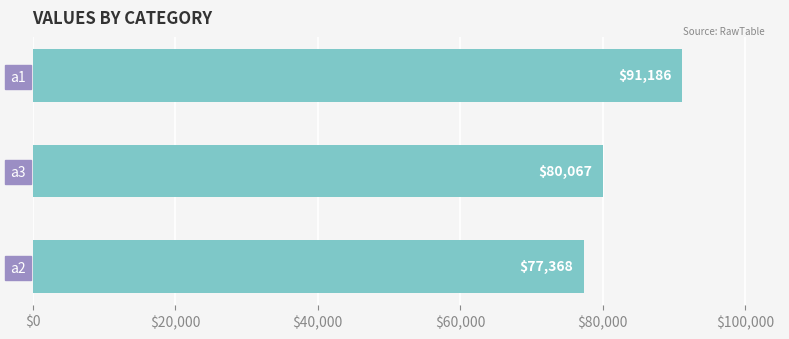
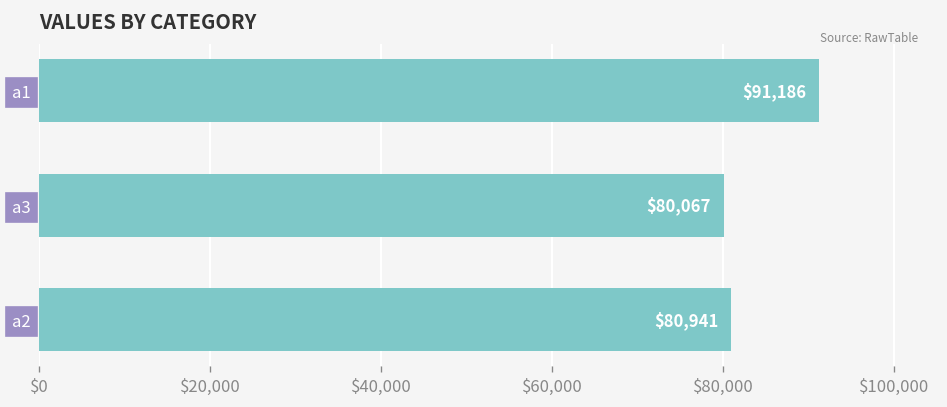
  {
    "a1": "$91,186",
    "a3": "$80,067",
-   "a2": "$77,368"
+   "a2": "$80,941"
  }
